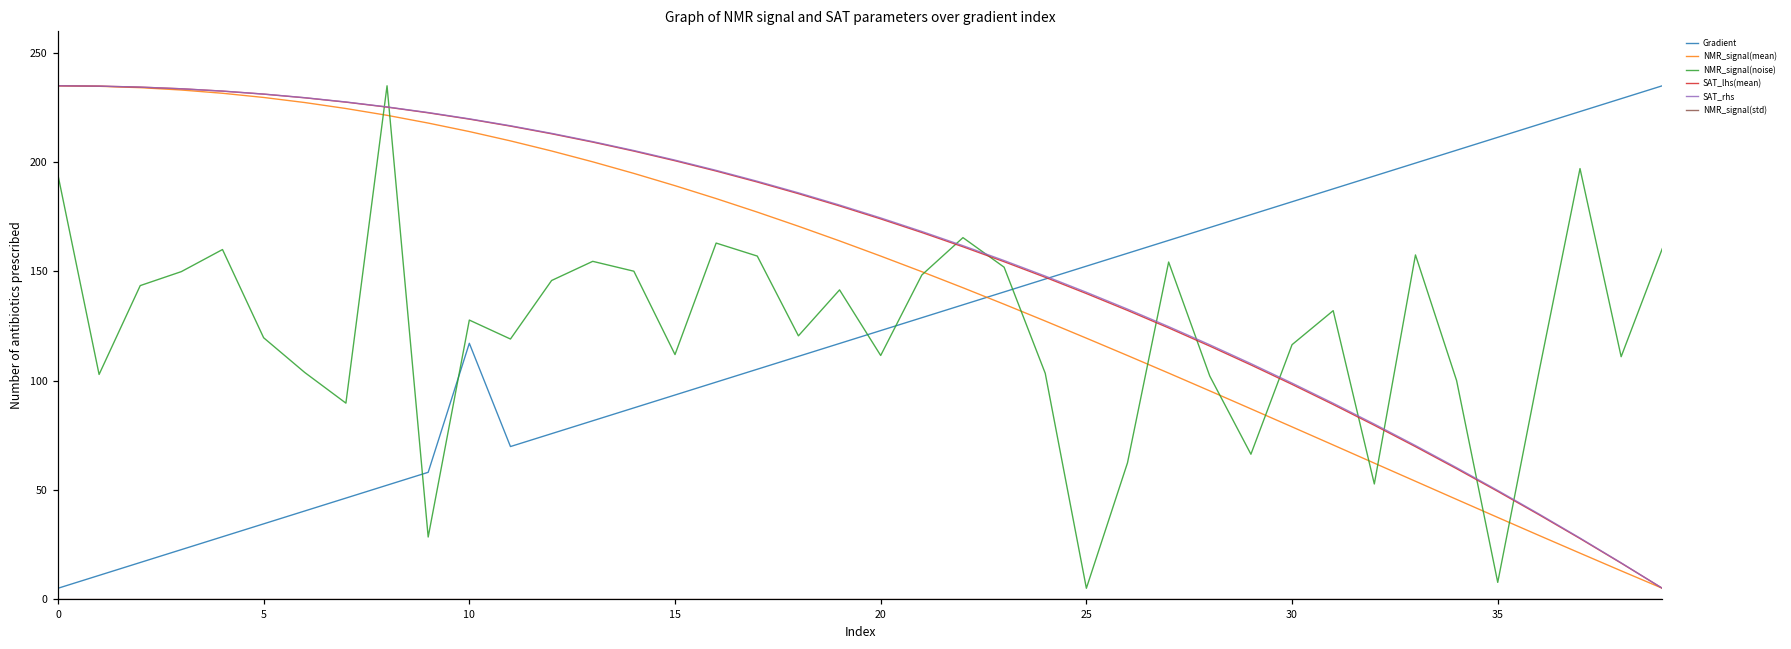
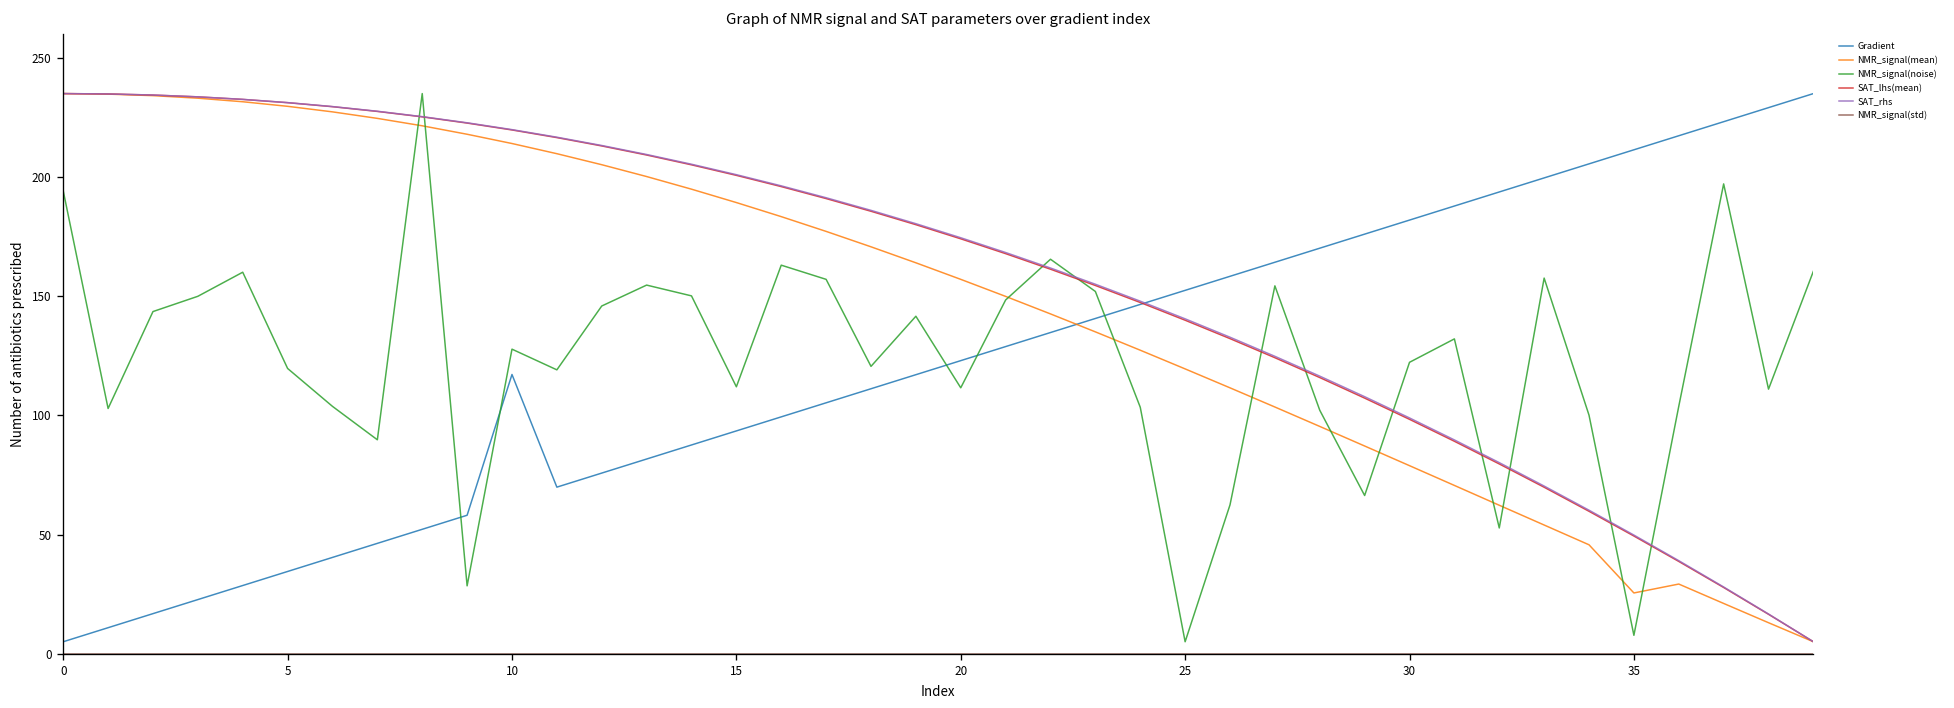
  {
    "Gradient": {
      "0": 5,
      "5": 34,
      "10": 117,
      "15": 93,
      "20": 123,
      "25": 152,
      "30": 182,
      "35": 211
    },
    "NMR_signal(mean)": {
      "5": 230,
      "10": 214,
      "15": 189,
      "20": 157,
      "25": 119,
      "30": 79,
-     "35": 37
+     "35": 25
    },
    "NMR_signal(noise)": {
      "0": 194,
      "5": 120,
      "10": 128,
      "15": 112,
      "20": 112,
      "25": 5,
-     "30": 116,
+     "30": 122,
      "35": 8
    },
    "NMR_signal(std)": {
      "0": 0,
      "5": 0,
      "10": 0,
      "15": 0,
      "20": 0,
      "25": 0,
      "30": 0,
      "35": 0
    }
  }
